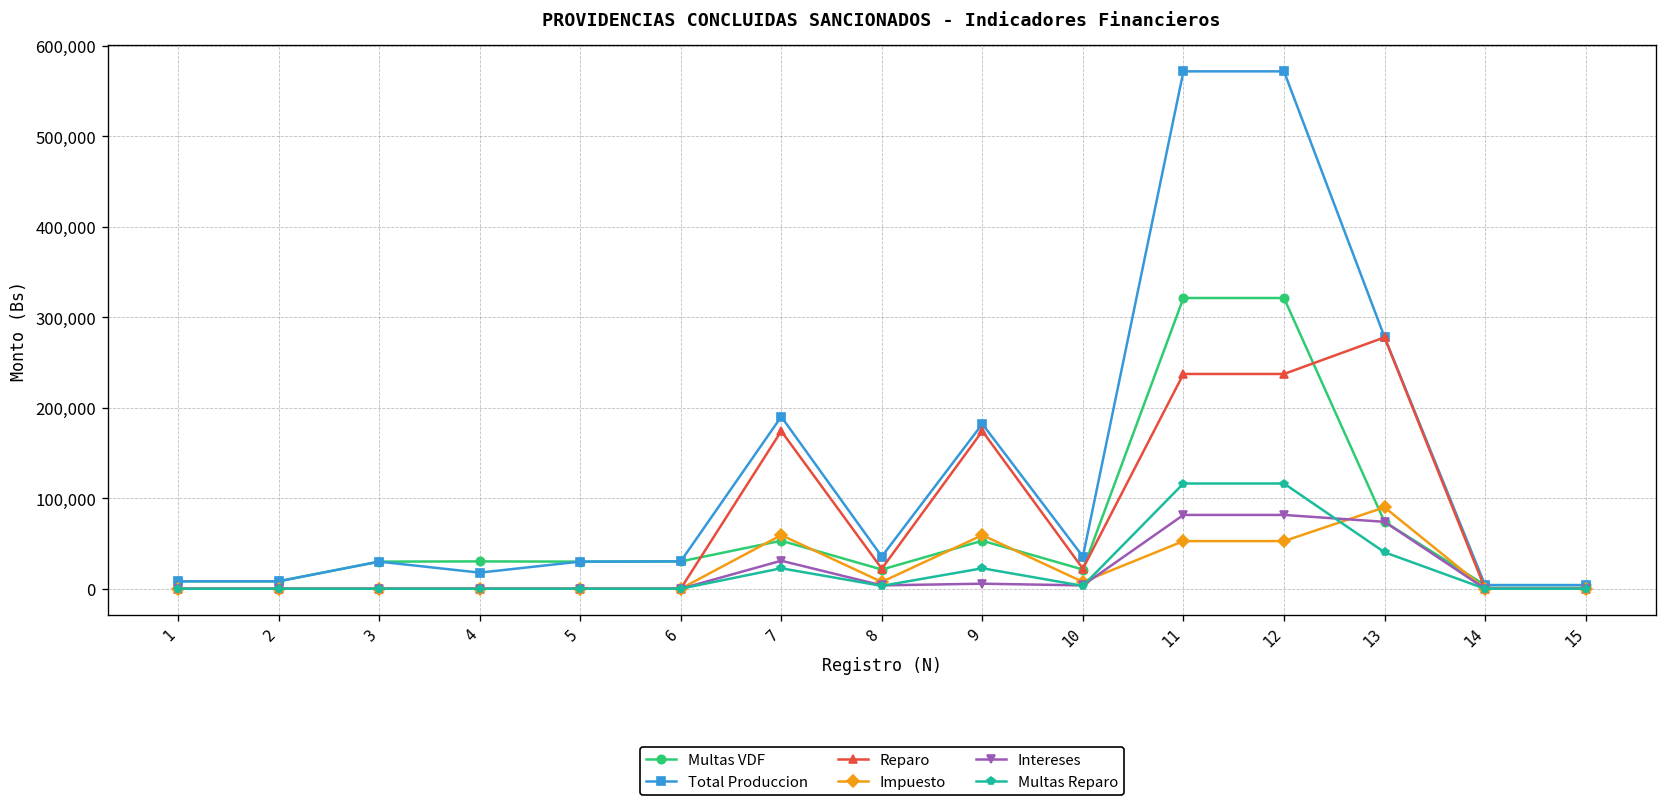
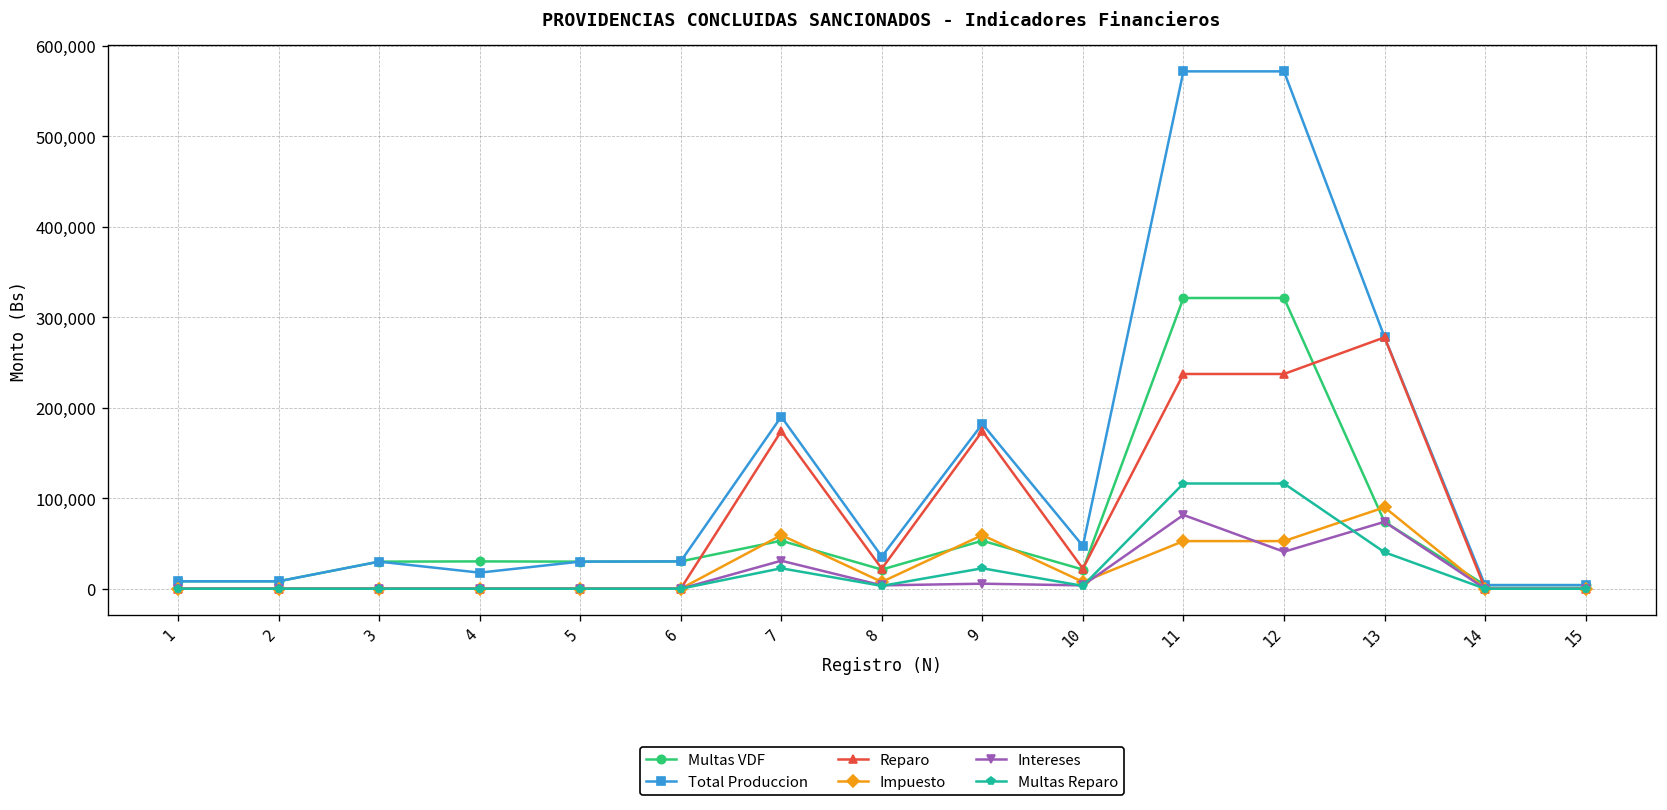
  {
    "Total Produccion": {
      "4": "20,000",
      "7": "190,000",
      "8": "40,000",
      "9": "180,000",
-     "10": "40,000",
+     "10": "50,000",
      "11": "570,000",
      "12": "570,000"
    },
    "Reparo": {
      "7": "170,000",
      "9": "170,000",
      "11": "240,000",
      "12": "240,000"
    },
    "Impuesto": {
      "7": "60,000",
      "8": "10,000",
      "9": "60,000",
      "10": "10,000",
      "11": "50,000",
      "12": "50,000",
      "13": "90,000"
    },
    "Intereses": {
      "7": "30,000",
      "9": "10,000",
      "11": "80,000",
-     "12": "80,000"
+     "12": "40,000"
    }
  }
